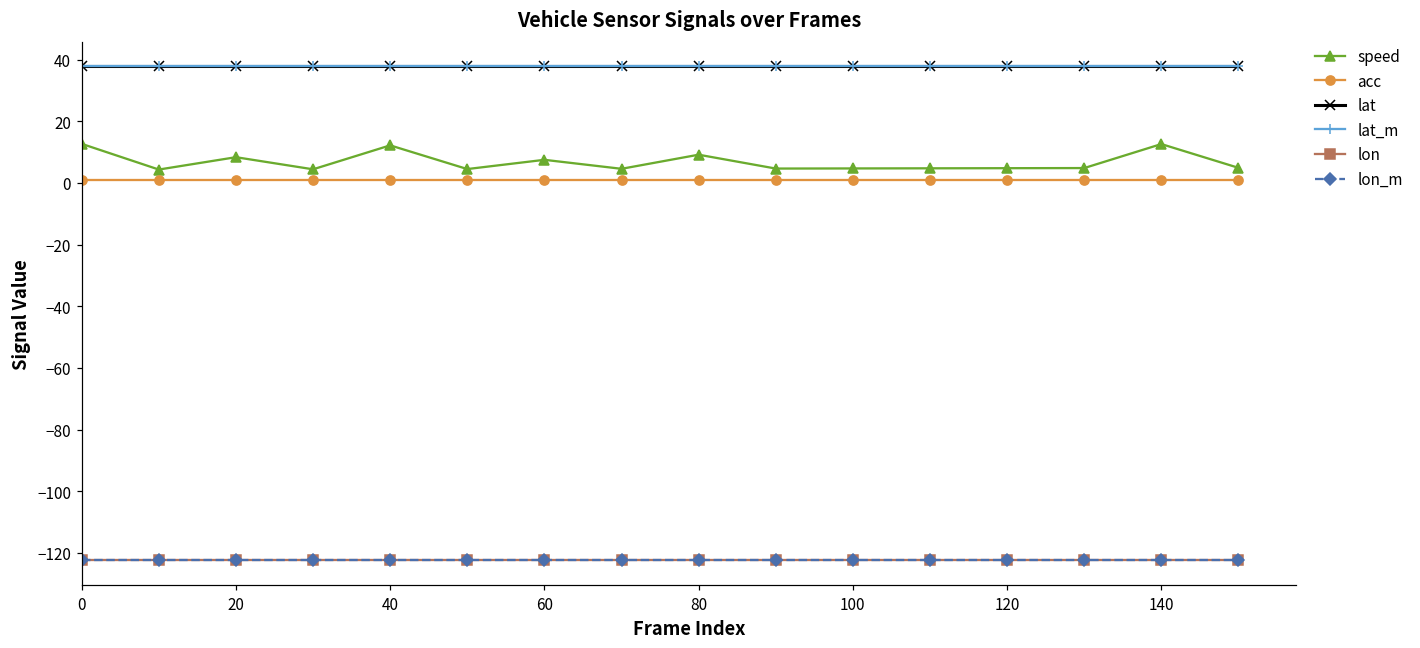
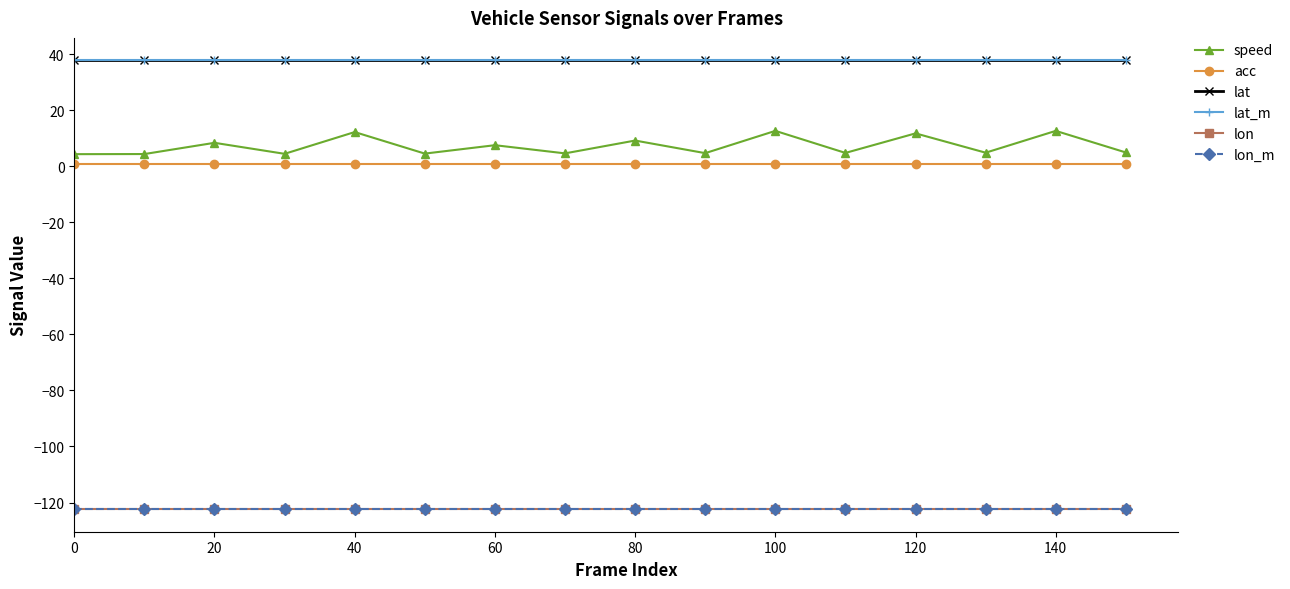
  {
    "speed": {
-     "0": 13,
+     "0": 4,
      "20": 8,
      "40": 12,
      "60": 8,
      "80": 9,
-     "100": 5,
-     "120": 5,
+     "100": 13,
+     "120": 12,
      "140": 13
    },
    "acc": {
      "0": 1,
      "20": 1,
      "40": 1,
      "60": 1,
      "80": 1,
      "100": 1,
      "120": 1,
      "140": 1
    },
    "lat_m": {
      "0": 38,
      "20": 38,
      "40": 38,
      "60": 38,
      "80": 38,
      "100": 38,
      "120": 38,
      "140": 38
    },
    "lon_m": {
      "0": -122,
      "20": -122,
      "40": -122,
      "60": -122,
      "80": -122,
      "100": -122,
      "120": -122,
      "140": -122
    }
  }
